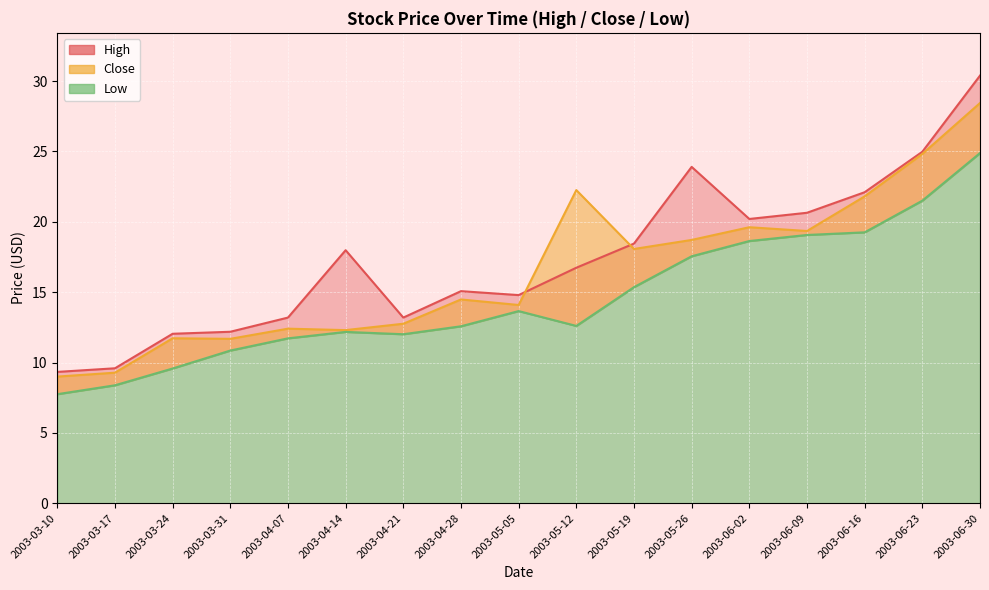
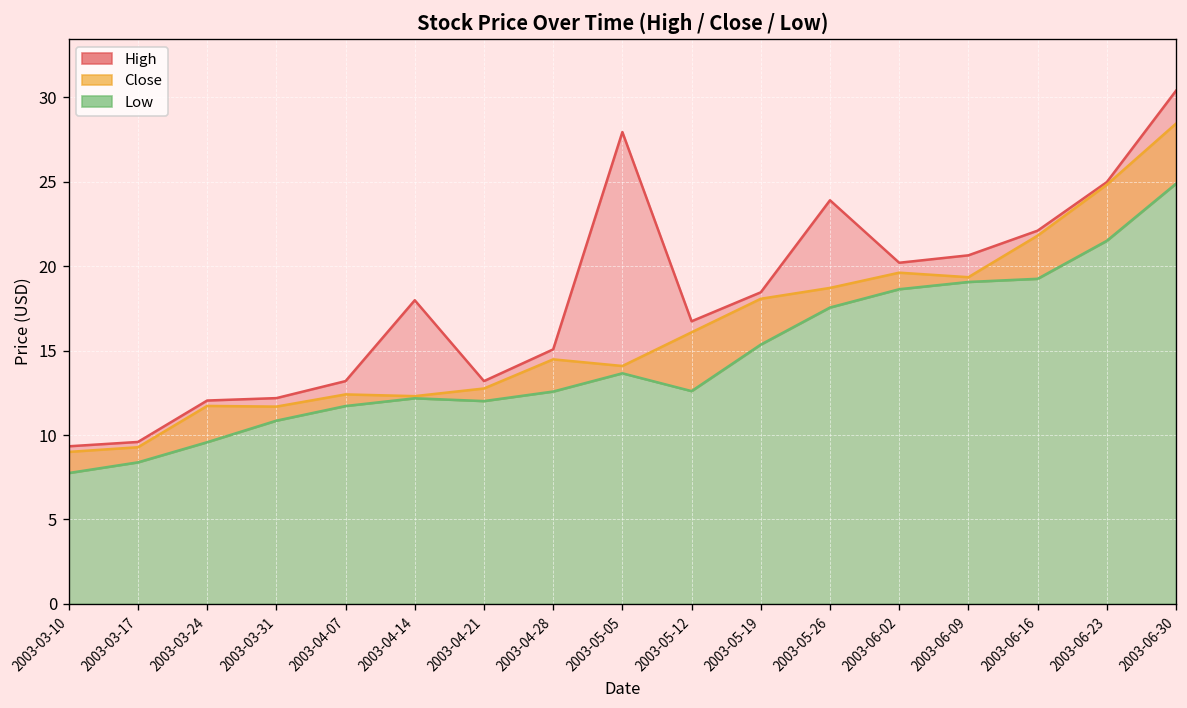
  {
    "High": {
      "2003-03-10": 9.3,
      "2003-03-17": 9.6,
      "2003-03-24": 12.0,
      "2003-03-31": 12.2,
      "2003-04-07": 13.2,
      "2003-04-14": 18.0,
      "2003-04-21": 13.2,
      "2003-04-28": 15.1,
-     "2003-05-05": 14.8,
+     "2003-05-05": 27.9,
      "2003-05-12": 16.7,
      "2003-05-19": 18.5,
      "2003-05-26": 23.9,
      "2003-06-02": 20.2,
      "2003-06-09": 20.6,
      "2003-06-16": 22.1,
      "2003-06-30": 30.4
    },
    "Close": {
      "2003-03-10": 9.0,
      "2003-03-17": 9.3,
      "2003-03-24": 11.7,
      "2003-03-31": 11.7,
      "2003-04-07": 12.4,
      "2003-04-21": 12.8,
      "2003-04-28": 14.5,
      "2003-05-05": 14.1,
-     "2003-05-12": 22.3,
+     "2003-05-12": 16.1,
      "2003-05-19": 18.1,
      "2003-05-26": 18.7,
      "2003-06-02": 19.6,
      "2003-06-09": 19.3,
      "2003-06-16": 21.8,
      "2003-06-30": 28.4
    },
    "Low": {
      "2003-03-10": 7.8,
      "2003-03-17": 8.4,
      "2003-03-24": 9.6,
      "2003-03-31": 10.9,
      "2003-04-07": 11.7,
      "2003-04-21": 12.0,
      "2003-04-28": 12.6,
      "2003-05-05": 13.7,
      "2003-05-12": 12.6,
      "2003-05-19": 15.4,
      "2003-05-26": 17.6,
      "2003-06-02": 18.6,
      "2003-06-09": 19.1,
      "2003-06-16": 19.3,
      "2003-06-23": 21.5,
      "2003-06-30": 24.9
    }
  }
